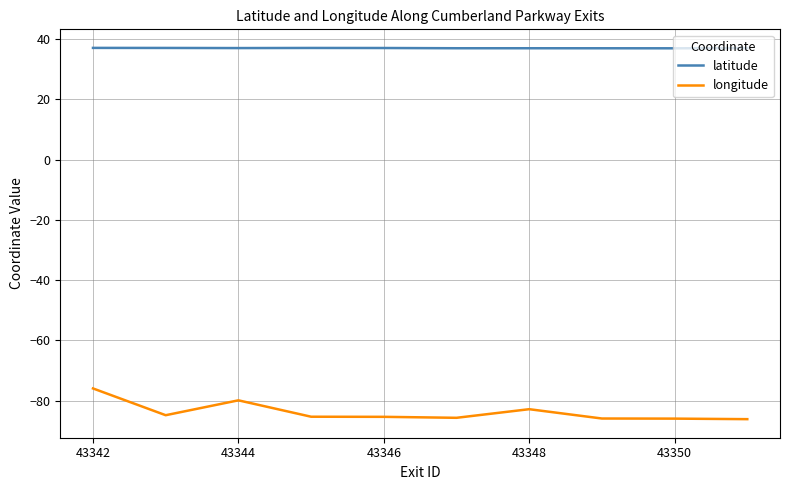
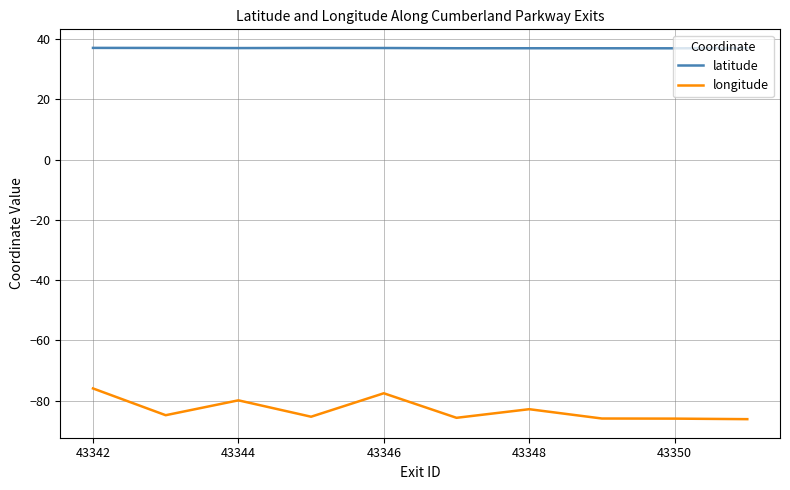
  {
    "latitude": {
      "43342": 37,
      "43344": 37,
      "43346": 37,
      "43348": 37
    },
    "longitude": {
      "43342": -76,
      "43344": -80,
-     "43346": -85,
+     "43346": -78,
      "43348": -83,
      "43350": -86
    }
  }
